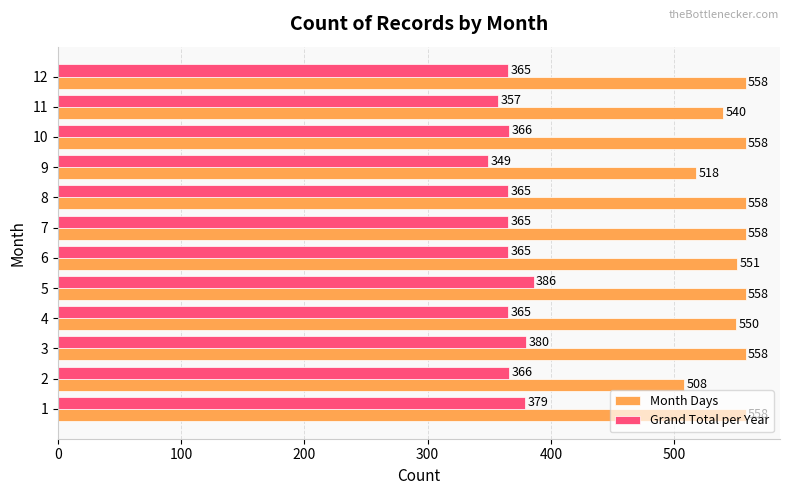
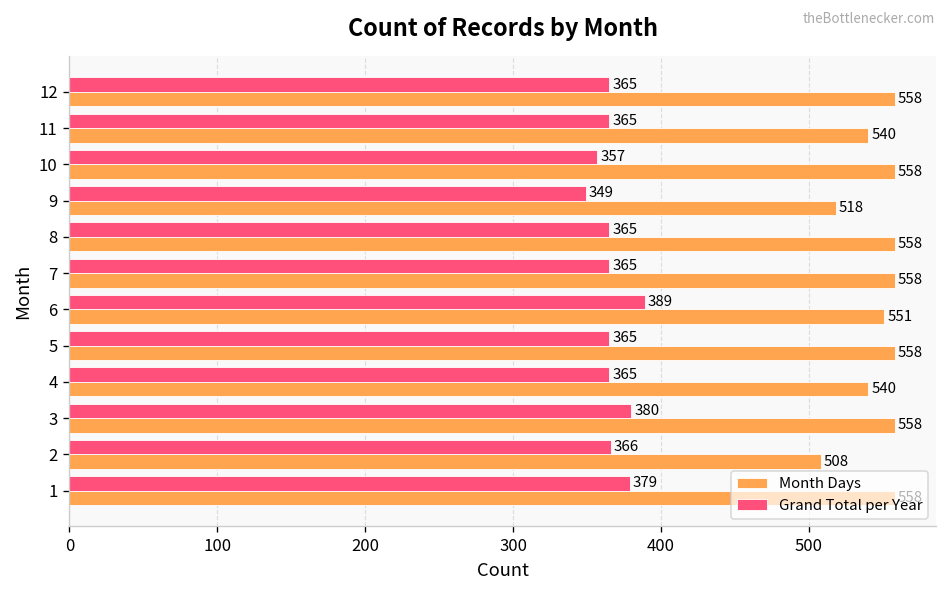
  {
    "Month Days": {
      "12": 558,
      "11": 540,
      "10": 558,
      "9": 518,
      "8": 558,
      "7": 558,
      "6": 551,
      "5": 558,
-     "4": 550,
+     "4": 540,
      "3": 558
    },
    "Grand Total per Year": {
      "12": 365,
-     "11": 357,
-     "10": 366,
+     "11": 365,
+     "10": 357,
      "9": 349,
      "8": 365,
      "7": 365,
-     "6": 365,
-     "5": 386,
+     "6": 389,
+     "5": 365,
      "4": 365,
      "3": 380,
      "2": 366,
      "1": 379
    }
  }
